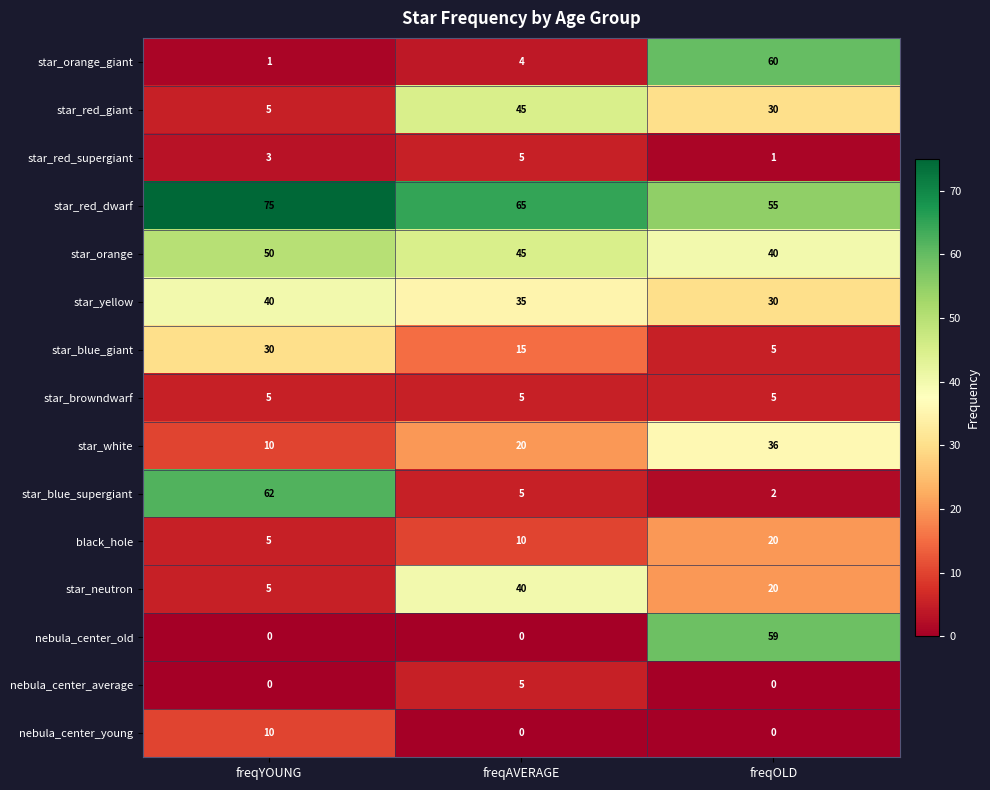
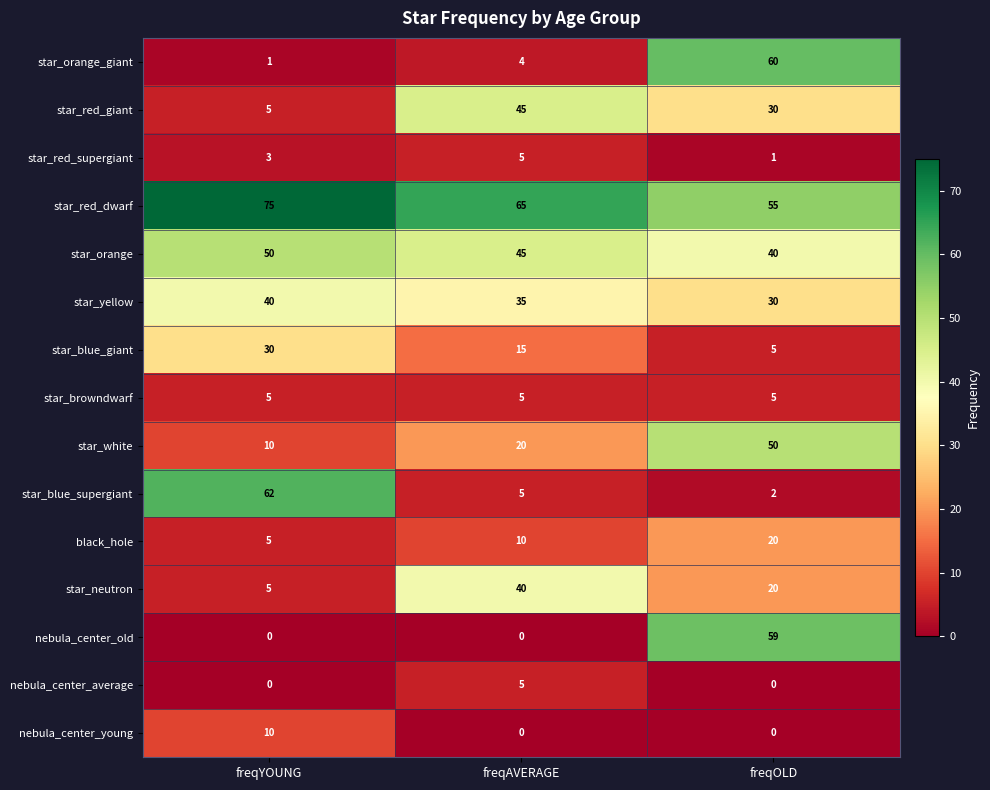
  {
    "star_orange_giant": {
      "freqYOUNG": 1,
      "freqAVERAGE": 4,
      "freqOLD": 60
    },
    "star_red_giant": {
      "freqYOUNG": 5,
      "freqAVERAGE": 45,
      "freqOLD": 30
    },
    "star_red_supergiant": {
      "freqYOUNG": 3,
      "freqAVERAGE": 5,
      "freqOLD": 1
    },
    "star_red_dwarf": {
      "freqYOUNG": 75,
      "freqAVERAGE": 65,
      "freqOLD": 55
    },
    "star_orange": {
      "freqYOUNG": 50,
      "freqAVERAGE": 45,
      "freqOLD": 40
    },
    "star_yellow": {
      "freqYOUNG": 40,
      "freqAVERAGE": 35,
      "freqOLD": 30
    },
    "star_blue_giant": {
      "freqYOUNG": 30,
      "freqAVERAGE": 15,
      "freqOLD": 5
    },
    "star_browndwarf": {
      "freqYOUNG": 5,
      "freqAVERAGE": 5,
      "freqOLD": 5
    },
    "star_white": {
      "freqYOUNG": 10,
      "freqAVERAGE": 20,
-     "freqOLD": 36
+     "freqOLD": 50
    },
    "star_blue_supergiant": {
      "freqYOUNG": 62,
      "freqAVERAGE": 5,
      "freqOLD": 2
    },
    "black_hole": {
      "freqYOUNG": 5,
      "freqAVERAGE": 10,
      "freqOLD": 20
    },
    "star_neutron": {
      "freqYOUNG": 5,
      "freqAVERAGE": 40,
      "freqOLD": 20
    },
    "nebula_center_old": {
      "freqYOUNG": 0,
      "freqAVERAGE": 0,
      "freqOLD": 59
    },
    "nebula_center_average": {
      "freqYOUNG": 0,
      "freqAVERAGE": 5,
      "freqOLD": 0
    },
    "nebula_center_young": {
      "freqYOUNG": 10,
      "freqAVERAGE": 0,
      "freqOLD": 0
    }
  }
